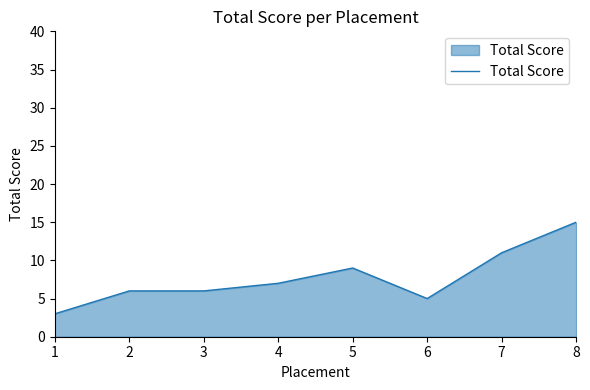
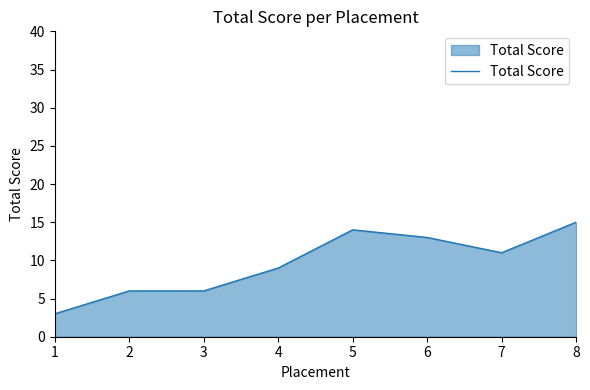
  {
    "1": 3,
    "2": 6,
    "3": 6,
-   "4": 7,
-   "5": 9,
-   "6": 5,
+   "4": 9,
+   "5": 14,
+   "6": 13,
    "7": 11,
    "8": 15
  }
